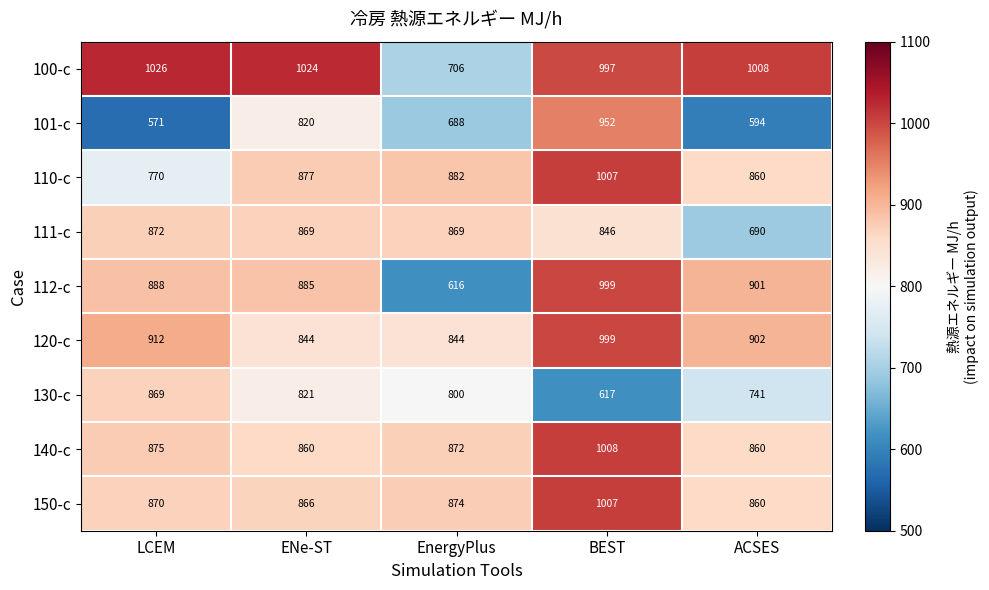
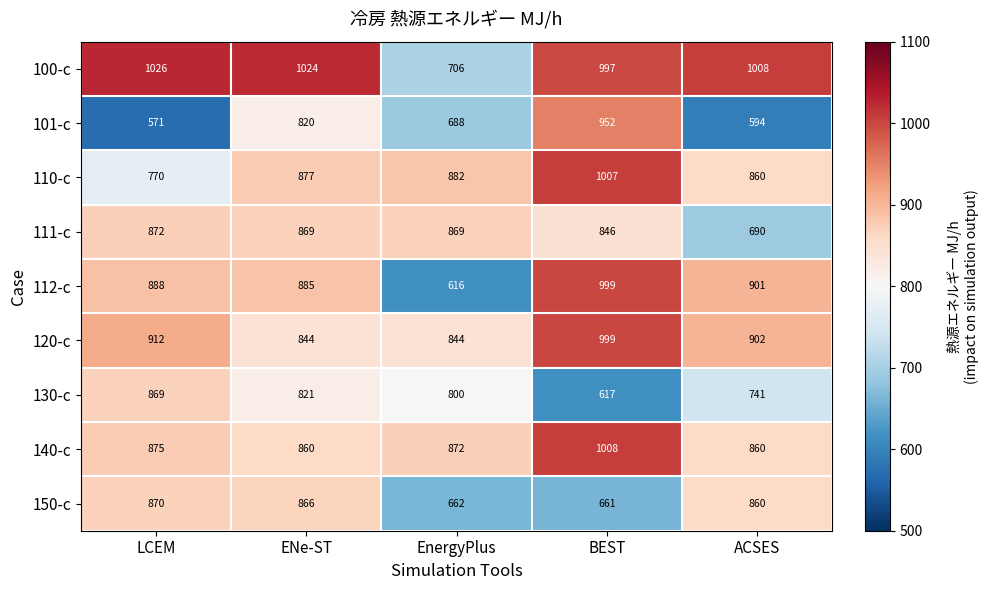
  {
    "100-c": {
      "LCEM": 1026,
      "ENe-ST": 1024,
      "EnergyPlus": 706,
      "BEST": 997,
      "ACSES": 1008
    },
    "101-c": {
      "LCEM": 571,
      "ENe-ST": 820,
      "EnergyPlus": 688,
      "BEST": 952,
      "ACSES": 594
    },
    "110-c": {
      "LCEM": 770,
      "ENe-ST": 877,
      "EnergyPlus": 882,
      "BEST": 1007,
      "ACSES": 860
    },
    "111-c": {
      "LCEM": 872,
      "ENe-ST": 869,
      "EnergyPlus": 869,
      "BEST": 846,
      "ACSES": 690
    },
    "112-c": {
      "LCEM": 888,
      "ENe-ST": 885,
      "EnergyPlus": 616,
      "BEST": 999,
      "ACSES": 901
    },
    "120-c": {
      "LCEM": 912,
      "ENe-ST": 844,
      "EnergyPlus": 844,
      "BEST": 999,
      "ACSES": 902
    },
    "130-c": {
      "LCEM": 869,
      "ENe-ST": 821,
      "EnergyPlus": 800,
      "BEST": 617,
      "ACSES": 741
    },
    "140-c": {
      "LCEM": 875,
      "ENe-ST": 860,
      "EnergyPlus": 872,
      "BEST": 1008,
      "ACSES": 860
    },
    "150-c": {
      "LCEM": 870,
      "ENe-ST": 866,
-     "EnergyPlus": 874,
-     "BEST": 1007,
+     "EnergyPlus": 662,
+     "BEST": 661,
      "ACSES": 860
    }
  }
